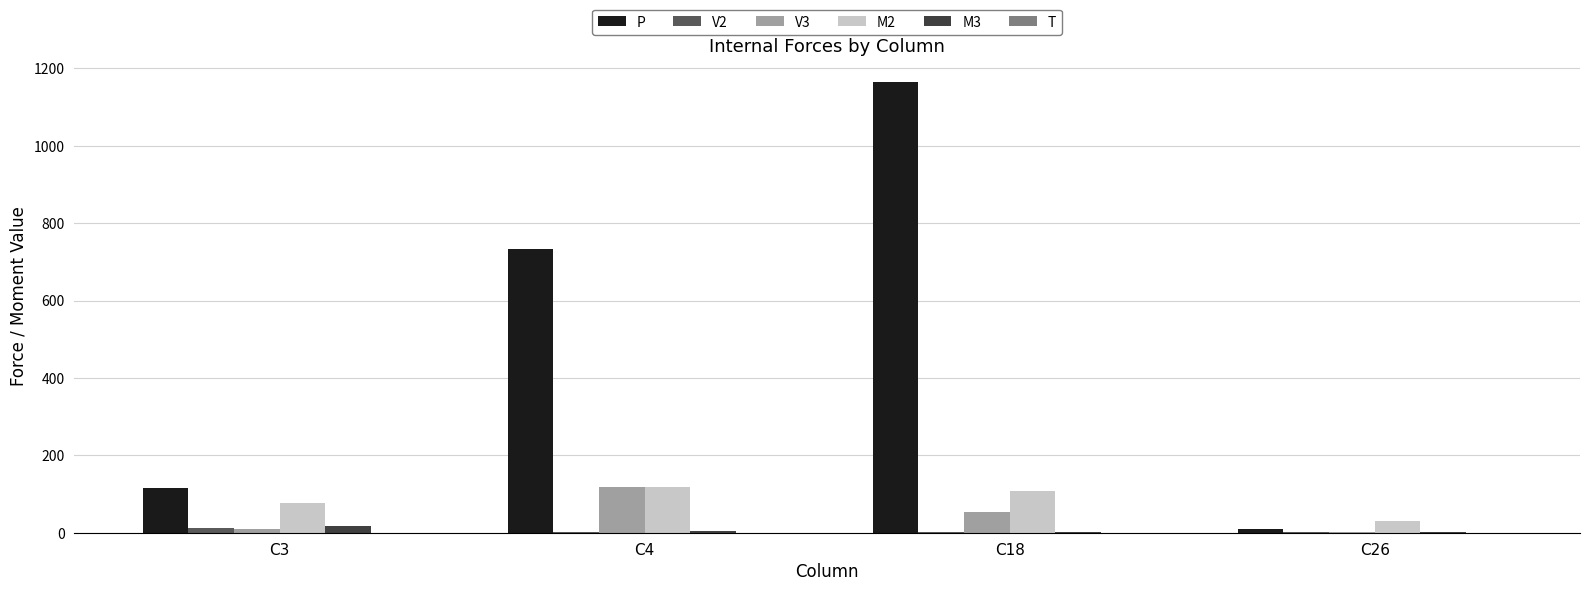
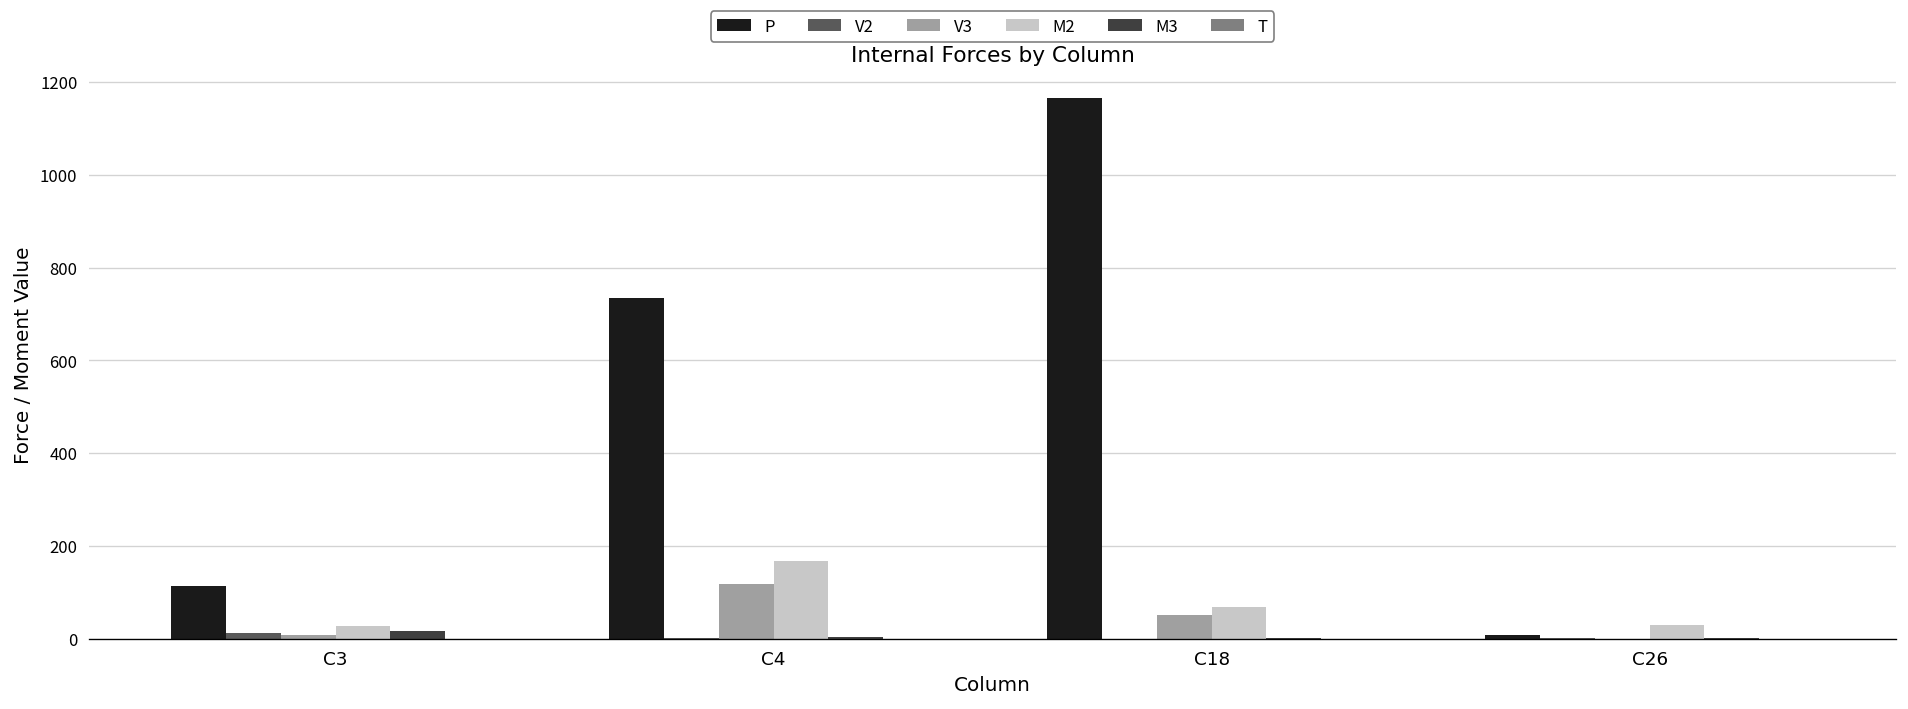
  {
    "P": {
      "C3": 120,
      "C4": 730,
      "C18": 1160,
      "C26": 10
    },
    "M2": {
-     "C3": 80,
-     "C4": 120,
-     "C18": 110,
+     "C3": 30,
+     "C4": 170,
+     "C18": 70,
      "C26": 30
    }
  }
